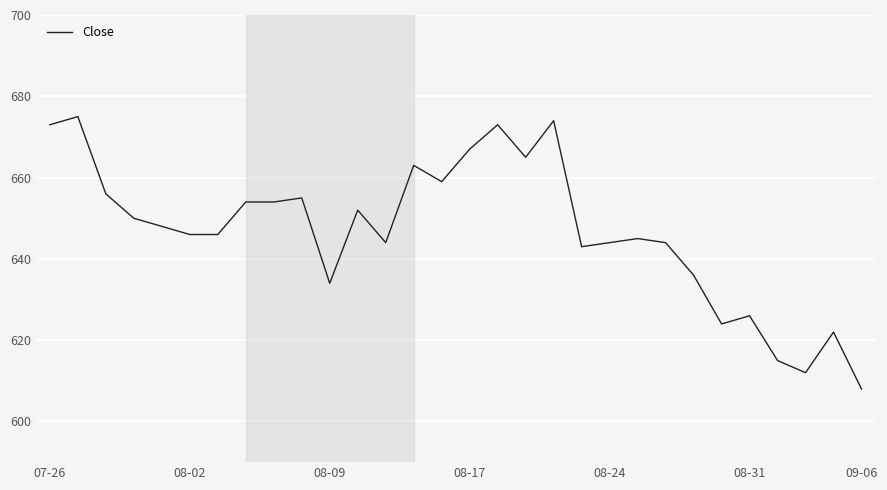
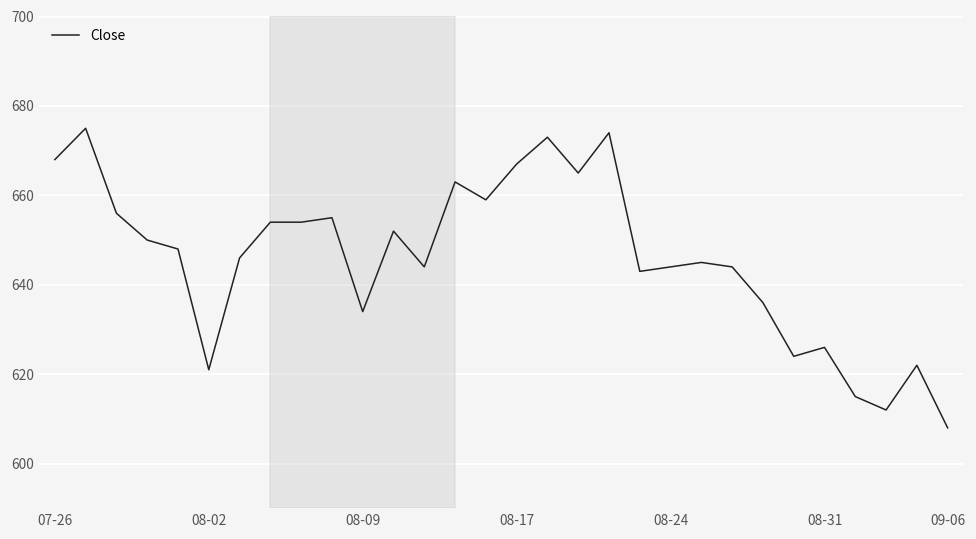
  {
-   "07-26": 673,
-   "08-02": 646,
+   "07-26": 668,
+   "08-02": 621,
    "08-09": 634,
    "08-17": 667,
    "08-24": 644,
    "08-31": 626,
    "09-06": 608
  }
